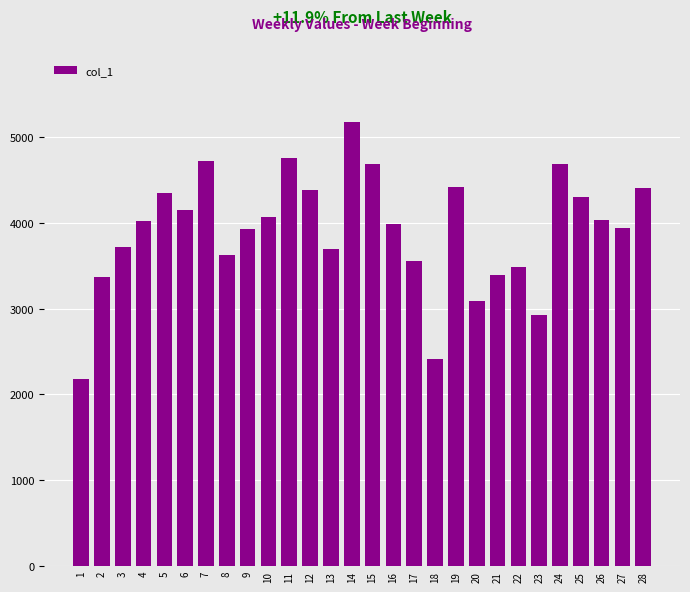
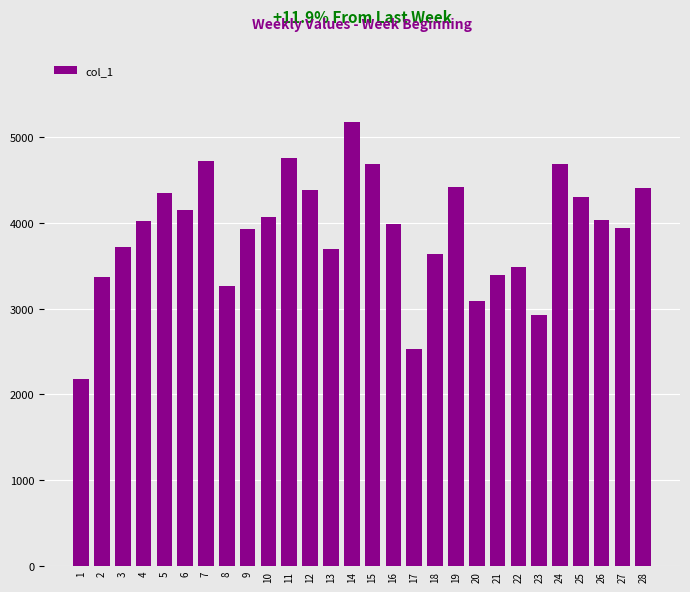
  {
    "1": 2200,
    "2": 3400,
    "3": 3700,
    "4": 4000,
    "5": 4300,
    "6": 4100,
    "7": 4700,
-   "8": 3600,
+   "8": 3300,
    "9": 3900,
    "10": 4100,
    "11": 4800,
    "12": 4400,
    "13": 3700,
    "14": 5200,
    "15": 4700,
    "16": 4000,
-   "17": 3600,
-   "18": 2400,
+   "17": 2500,
+   "18": 3600,
    "19": 4400,
    "20": 3100,
    "21": 3400,
    "22": 3500,
    "23": 2900,
    "24": 4700,
    "25": 4300,
    "26": 4000,
    "27": 3900,
    "28": 4400
  }
